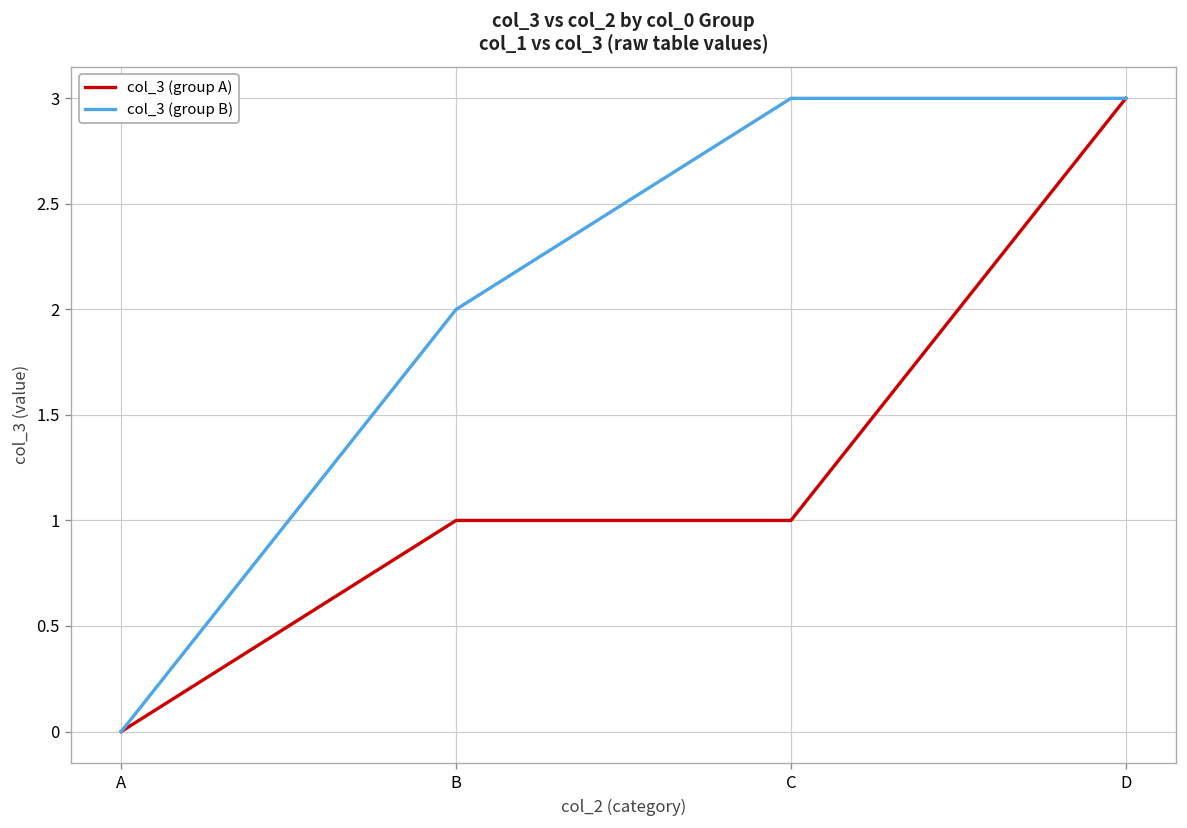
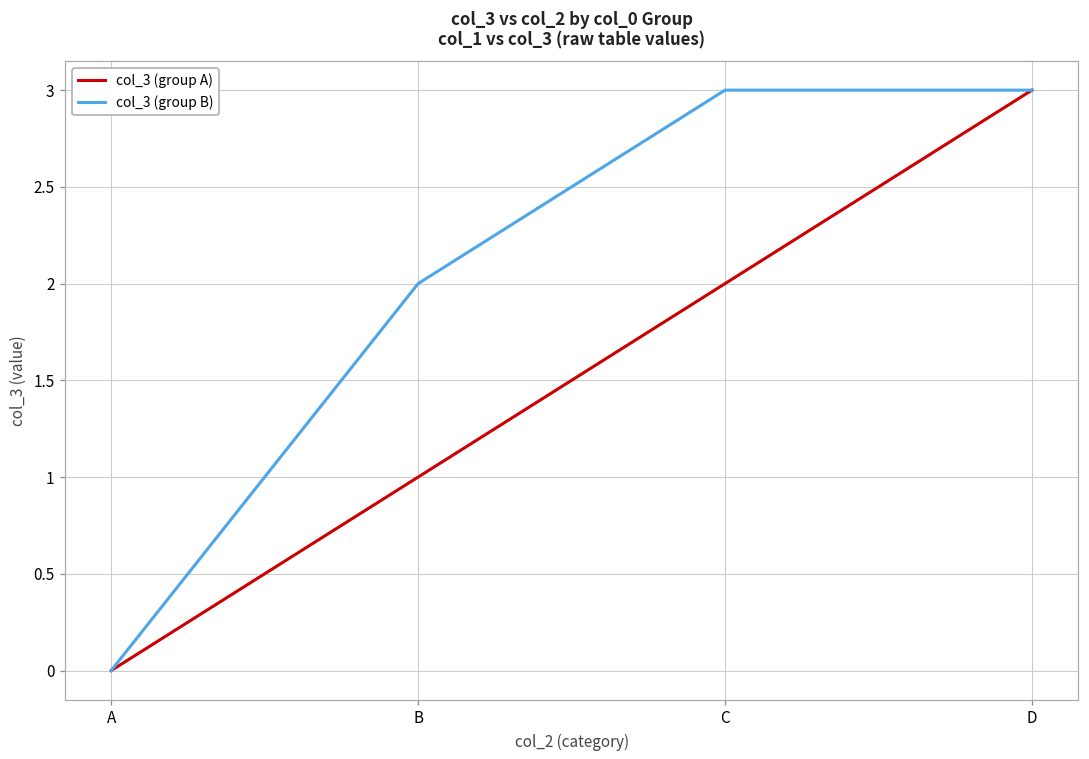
  {
    "col_3 (group A)": {
      "B": 1,
-     "C": 1
+     "C": 2
    },
    "col_3 (group B)": {
      "B": 2,
      "C": 3
    }
  }
